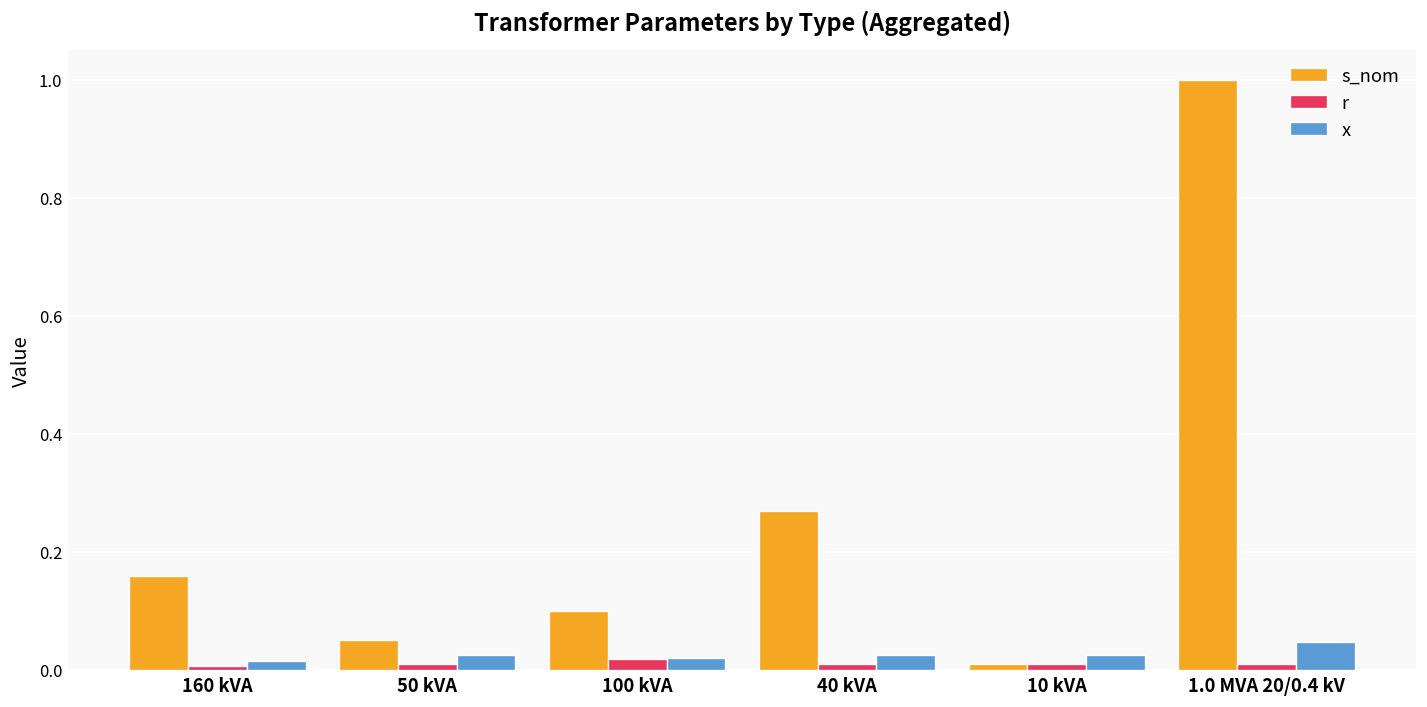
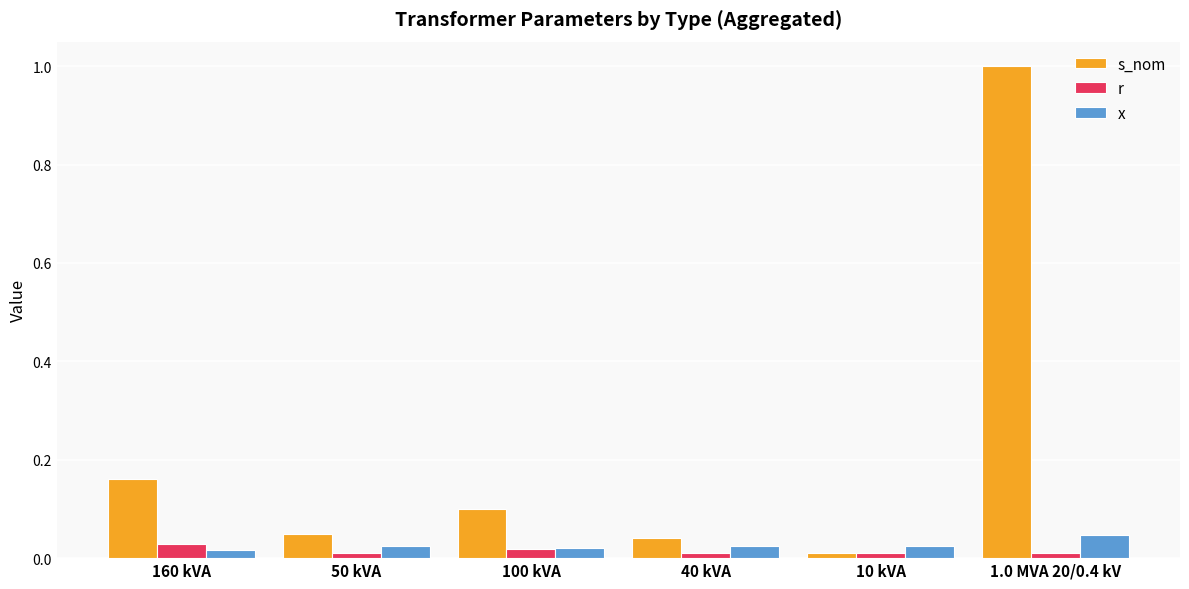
  {
    "s_nom": {
      "160 kVA": 0.16,
      "50 kVA": 0.05,
      "100 kVA": 0.10,
-     "40 kVA": 0.27,
+     "40 kVA": 0.04,
      "10 kVA": 0.01,
      "1.0 MVA 20/0.4 kV": 1.00
    },
    "r": {
-     "160 kVA": 0.01,
+     "160 kVA": 0.03,
      "50 kVA": 0.01,
      "100 kVA": 0.02,
      "40 kVA": 0.01,
      "10 kVA": 0.01,
      "1.0 MVA 20/0.4 kV": 0.01
    },
    "x": {
      "160 kVA": 0.02,
      "50 kVA": 0.02,
      "100 kVA": 0.02,
      "40 kVA": 0.02,
      "10 kVA": 0.02,
      "1.0 MVA 20/0.4 kV": 0.05
    }
  }
